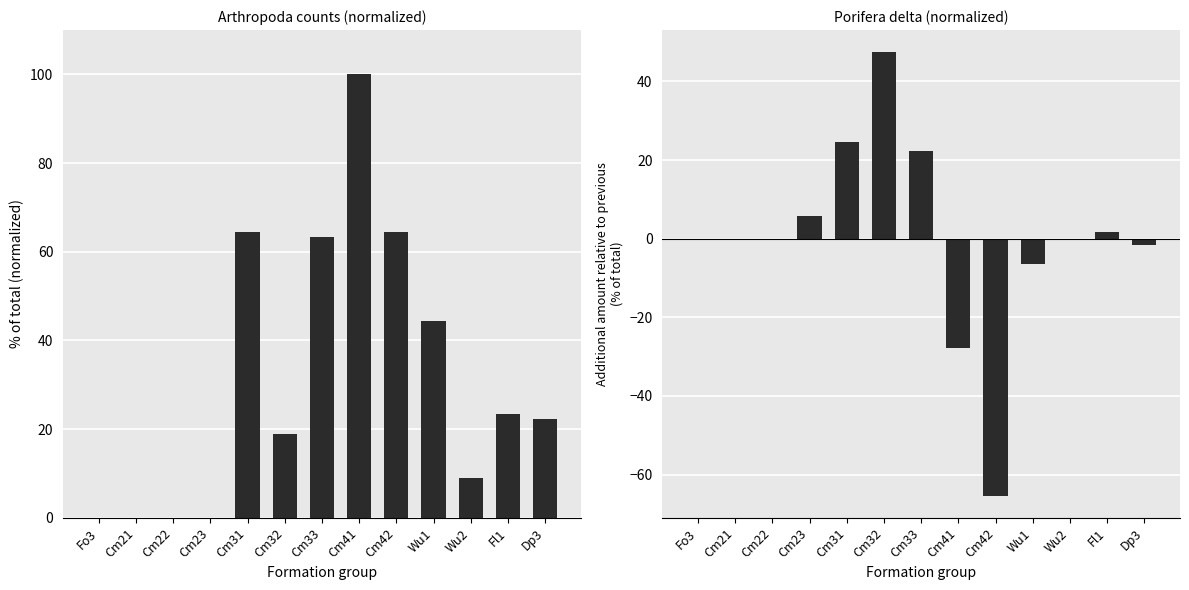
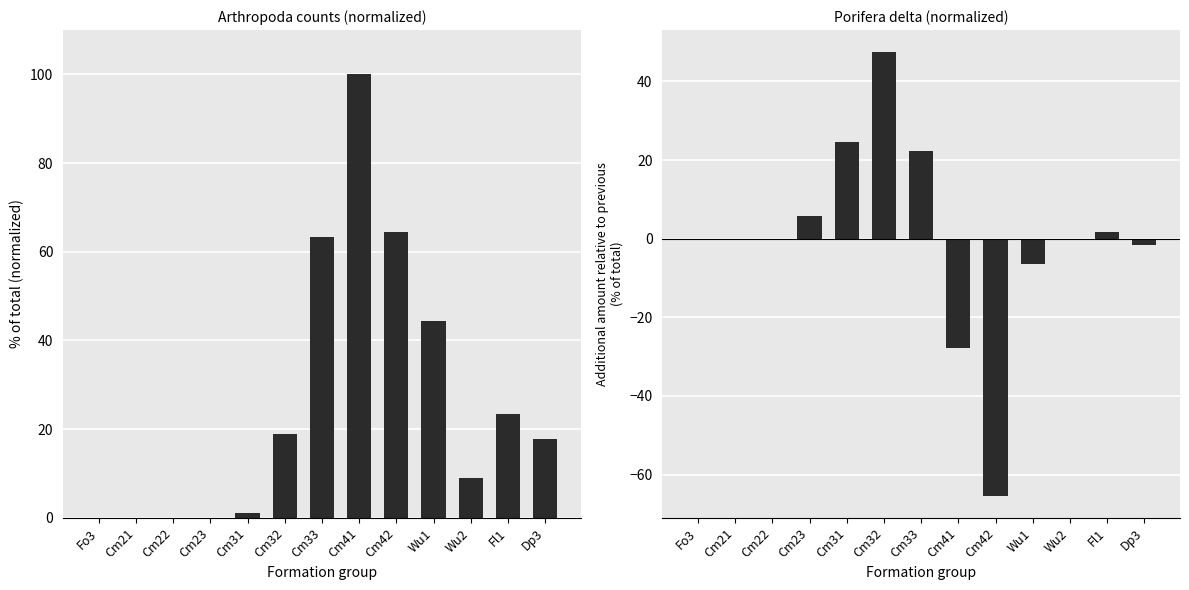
  {
    "Arthropoda counts (normalized)": {
      "Fo3": 0,
      "Cm21": 0,
      "Cm22": 0,
      "Cm23": 0,
-     "Cm31": 64,
+     "Cm31": 1,
      "Cm32": 19,
      "Cm33": 63,
      "Cm41": 100,
      "Cm42": 64,
      "Wu1": 44,
      "Wu2": 9,
      "Fl1": 23,
-     "Dp3": 22
+     "Dp3": 18
    },
    "Porifera delta (normalized)": {
      "Fo3": 0,
      "Cm21": 0,
      "Cm22": 0,
      "Cm23": 6,
      "Cm31": 25,
      "Cm32": 47,
      "Cm33": 22,
      "Cm41": -28,
      "Cm42": -65,
      "Wu1": -6,
      "Fl1": 2,
      "Dp3": -2
    }
  }
